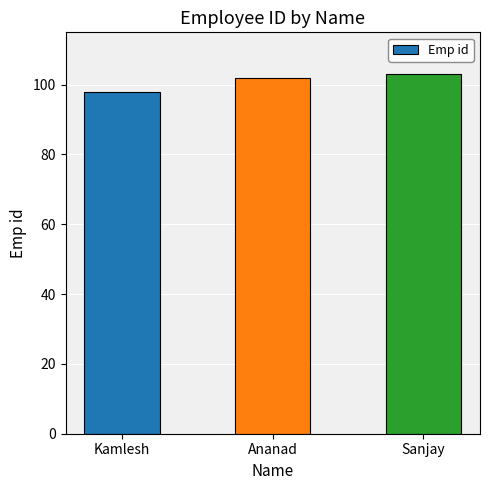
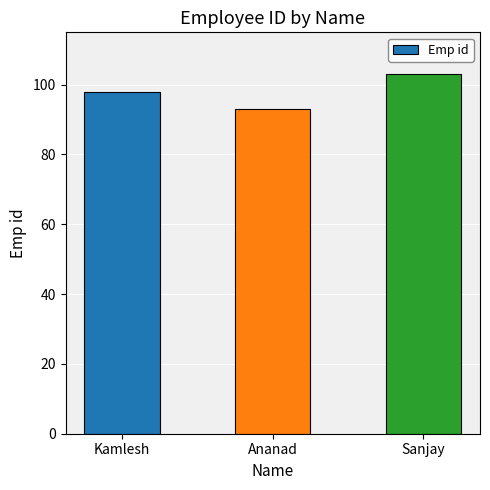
  {
    "Kamlesh": 98,
-   "Ananad": 102,
+   "Ananad": 93,
    "Sanjay": 103
  }
